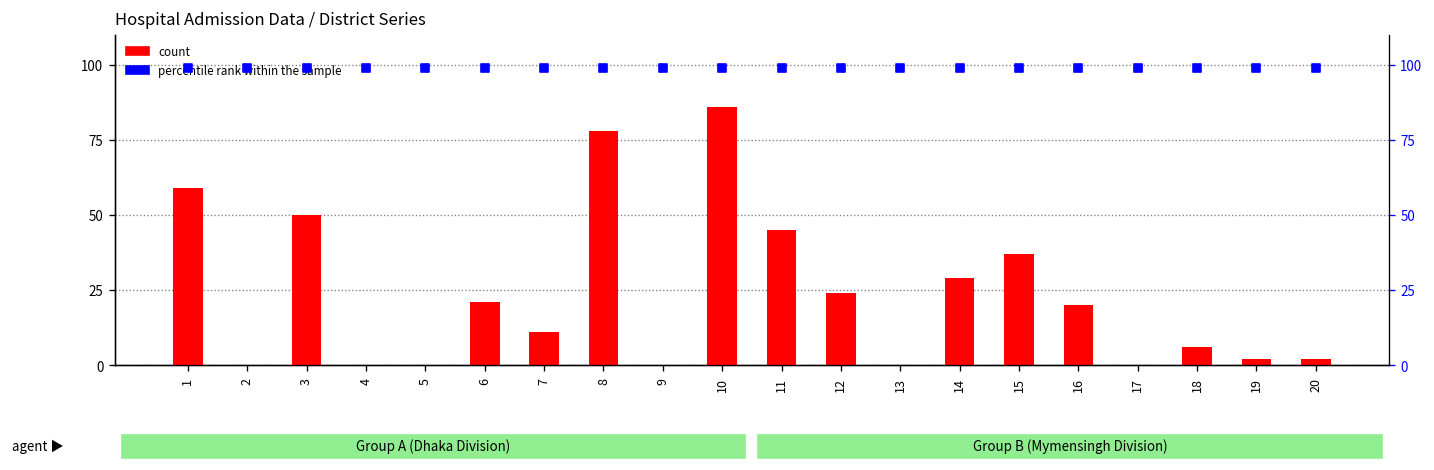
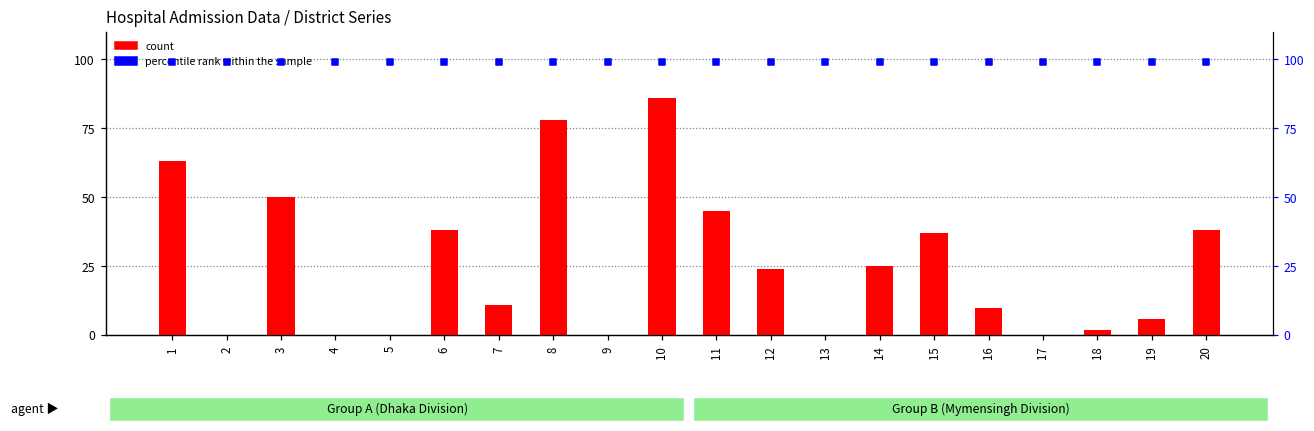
  {
    "count": {
-     "1": 59,
+     "1": 63,
      "2": 0,
      "3": 50,
      "4": 0,
      "5": 0,
-     "6": 21,
+     "6": 38,
      "7": 11,
      "8": 78,
      "9": 0,
      "10": 86,
      "11": 45,
      "12": 24,
      "13": 0,
-     "14": 29,
+     "14": 25,
      "15": 37,
-     "16": 20,
+     "16": 10,
      "17": 0,
-     "18": 6,
-     "19": 2,
-     "20": 2
+     "18": 2,
+     "19": 6,
+     "20": 38
    }
  }
